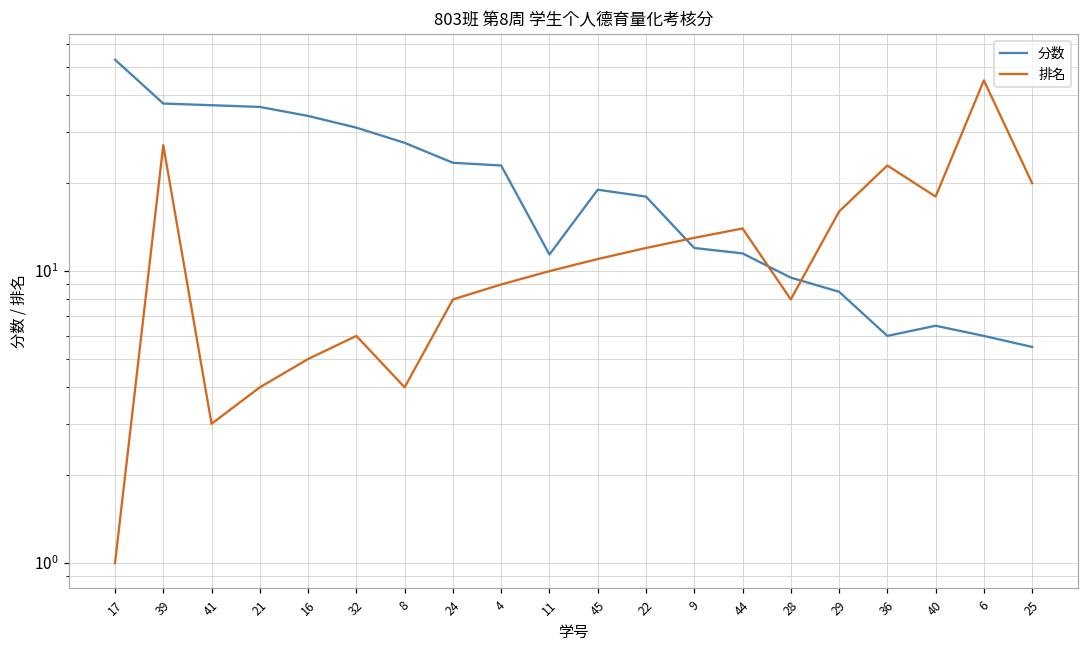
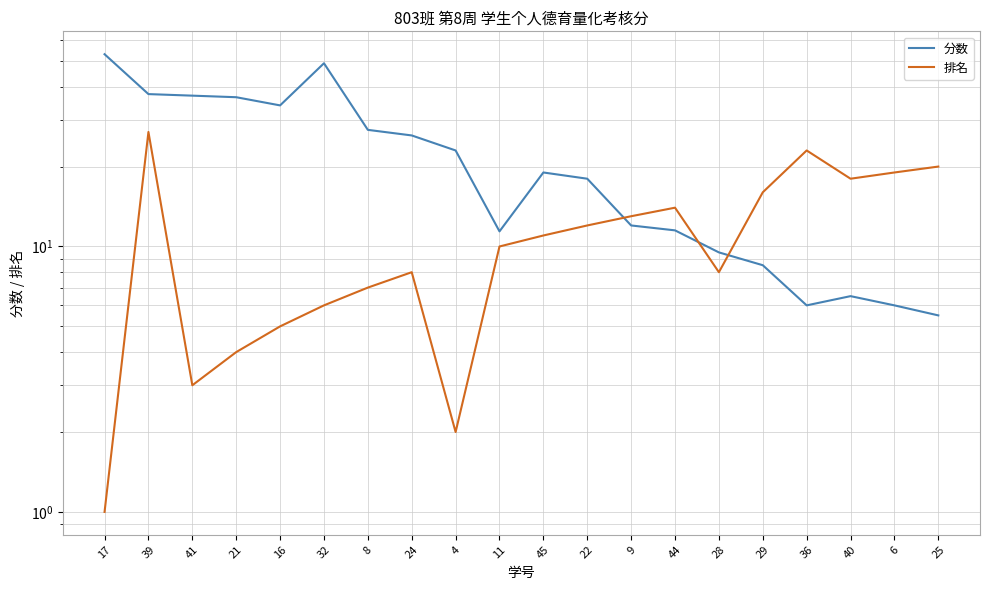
  {
    "分数": {
      "17": 53,
      "39": 38,
      "41": 37,
      "21": 37,
      "16": 34,
-     "32": 31,
+     "32": 49,
      "8": 28,
-     "24": 24,
+     "24": 26,
      "4": 23,
      "11": 11.4,
      "45": 19,
      "22": 18,
      "9": 12,
      "44": 11.5,
      "28": 9.5,
      "29": 8.5,
      "36": 6,
      "40": 6.5,
      "6": 6,
      "25": 5.5
    },
    "排名": {
      "17": 1,
      "39": 27,
      "41": 3,
      "21": 4,
      "16": 5,
      "32": 6,
-     "8": 4,
+     "8": 7,
      "24": 8,
-     "4": 9,
+     "4": 2,
      "11": 10,
      "45": 11,
      "22": 12,
      "9": 13,
      "44": 14,
      "28": 8,
      "29": 16,
      "36": 23,
      "40": 18,
-     "6": 45,
+     "6": 19,
      "25": 20
    }
  }
